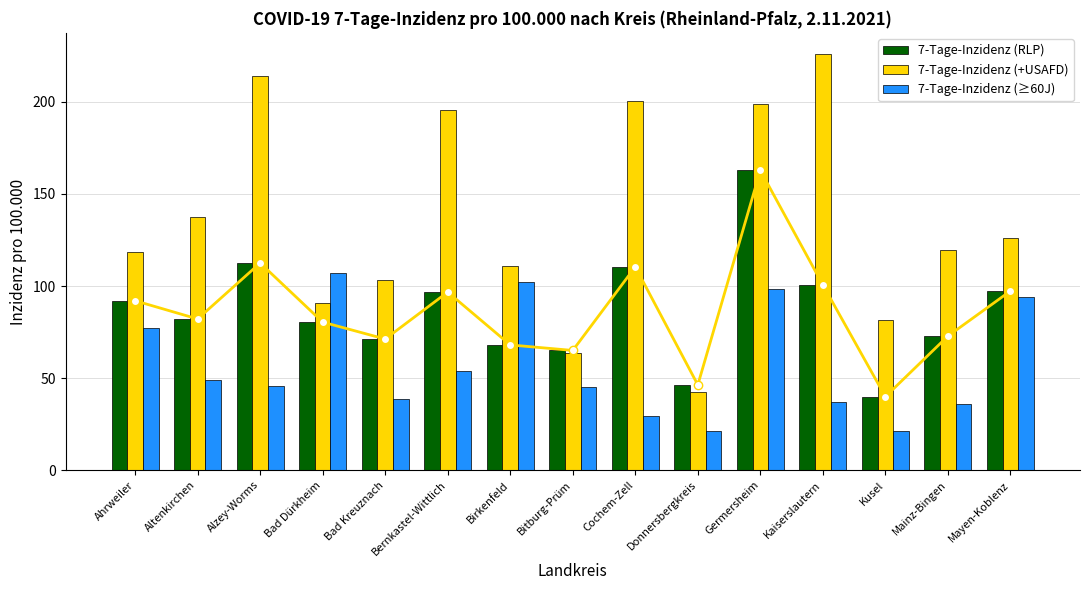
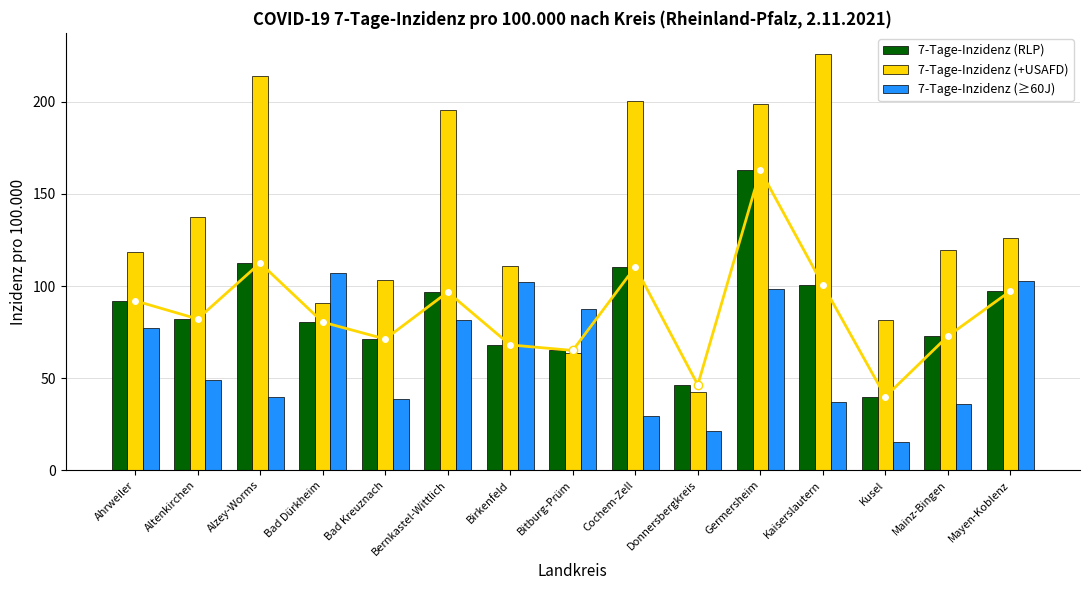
  {
    "7-Tage-Inzidenz (RLP)": {
      "Ahrweiler": 92,
      "Altenkirchen": 82,
      "Alzey-Worms": 113,
      "Bad Dürkheim": 80,
      "Bad Kreuznach": 71,
      "Bernkastel-Wittlich": 97,
      "Birkenfeld": 68,
      "Bitburg-Prüm": 65,
      "Cochem-Zell": 110,
      "Donnersbergkreis": 46,
      "Germersheim": 163,
      "Kaiserslautern": 101,
      "Kusel": 40,
      "Mainz-Bingen": 73,
      "Mayen-Koblenz": 97
    },
    "7-Tage-Inzidenz (≥60J)": {
      "Ahrweiler": 77,
      "Altenkirchen": 49,
-     "Alzey-Worms": 46,
+     "Alzey-Worms": 40,
      "Bad Dürkheim": 107,
      "Bad Kreuznach": 39,
-     "Bernkastel-Wittlich": 54,
+     "Bernkastel-Wittlich": 81,
      "Birkenfeld": 102,
-     "Bitburg-Prüm": 45,
+     "Bitburg-Prüm": 88,
      "Cochem-Zell": 29,
      "Donnersbergkreis": 22,
      "Germersheim": 98,
      "Kaiserslautern": 37,
-     "Kusel": 21,
+     "Kusel": 16,
      "Mainz-Bingen": 36,
-     "Mayen-Koblenz": 94
+     "Mayen-Koblenz": 103
    }
  }
